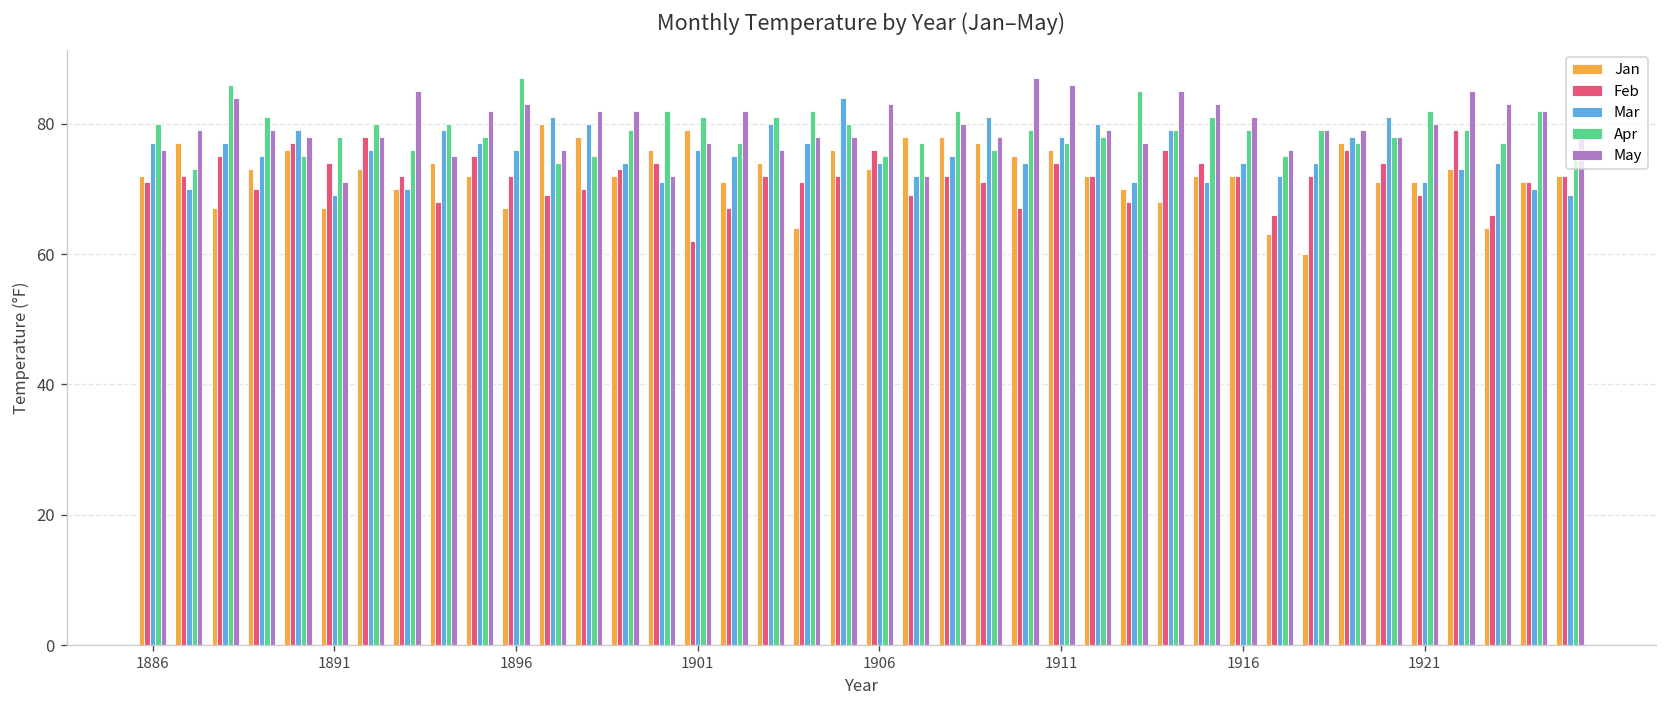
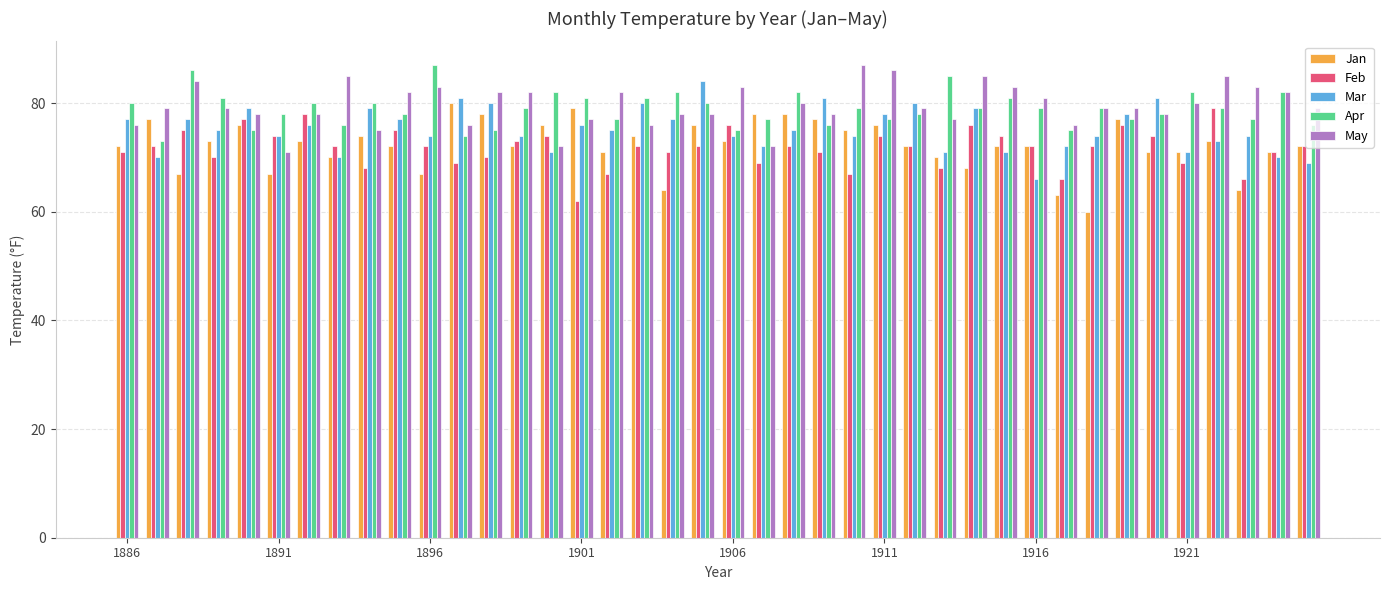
  {
    "Mar": {
      "1886": 77,
-     "1891": 69,
-     "1896": 76,
+     "1891": 74,
+     "1896": 74,
      "1901": 76,
      "1906": 74,
      "1911": 78,
-     "1916": 74,
+     "1916": 66,
      "1921": 71
    }
  }
